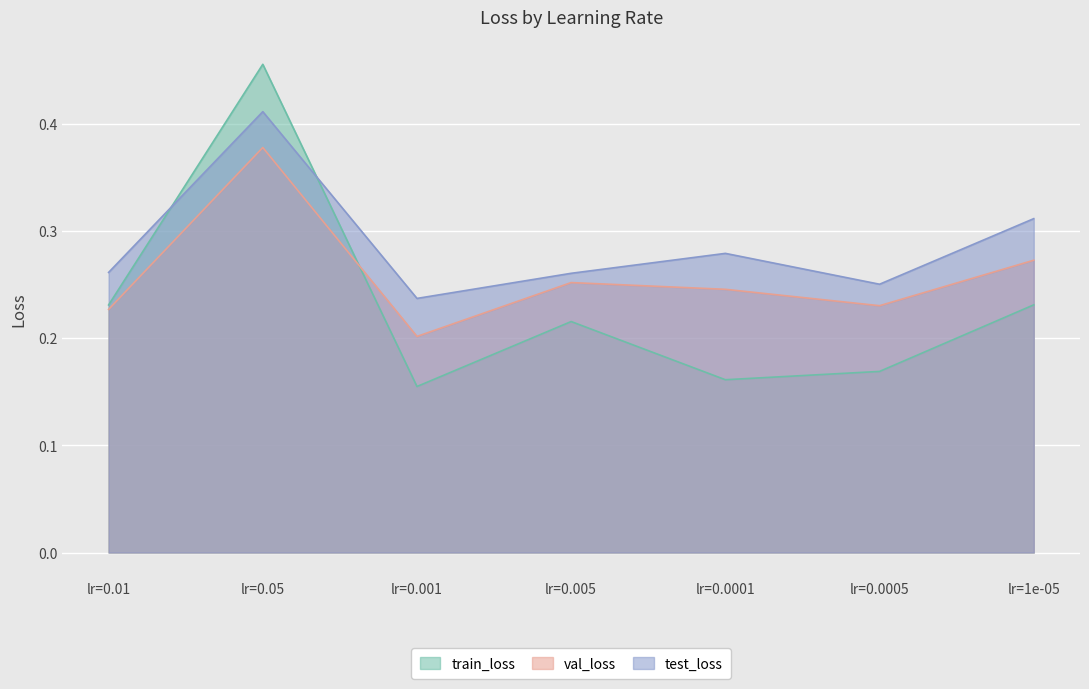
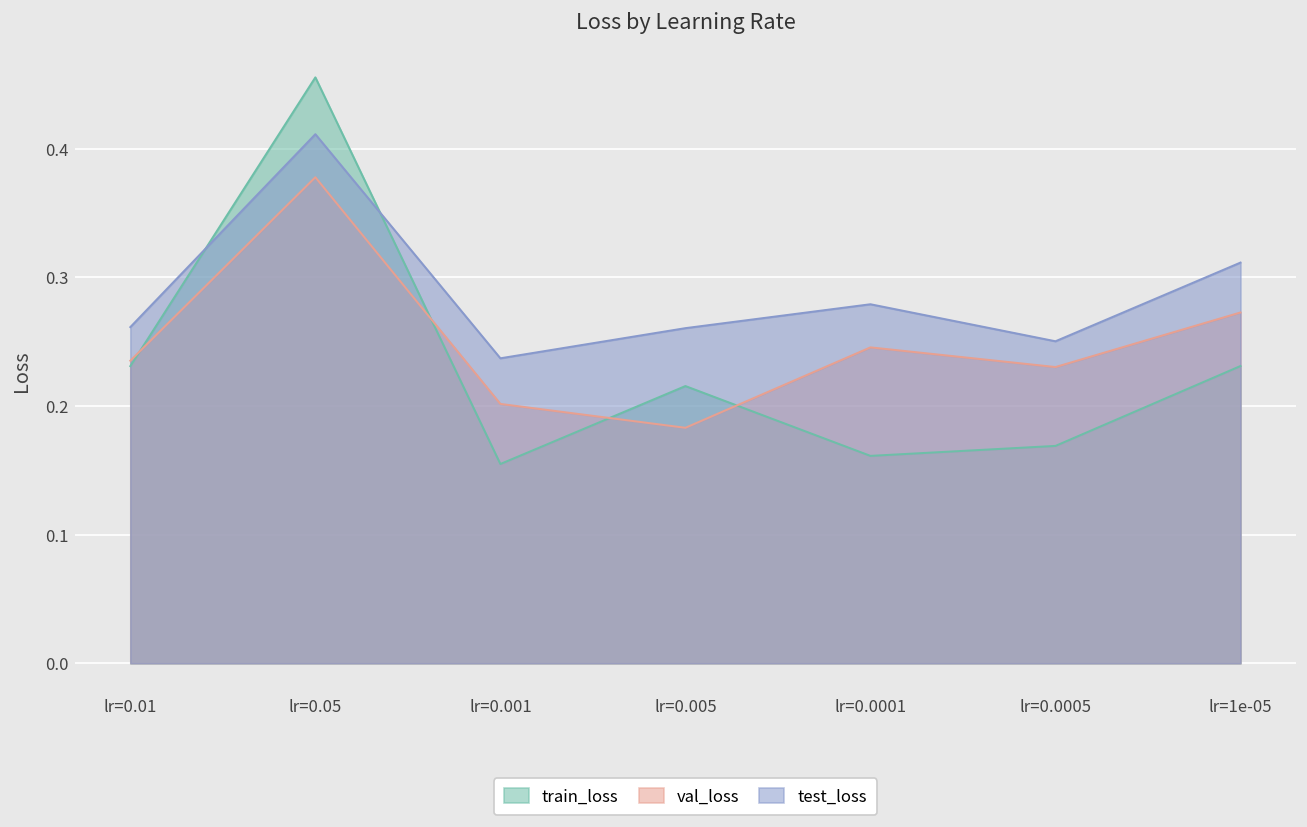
  {
    "val_loss": {
-     "lr=0.01": 0.227,
+     "lr=0.01": 0.235,
      "lr=0.05": 0.378,
      "lr=0.001": 0.202,
-     "lr=0.005": 0.252,
+     "lr=0.005": 0.183,
      "lr=0.0001": 0.245,
      "lr=0.0005": 0.230,
      "lr=1e-05": 0.273
    }
  }
